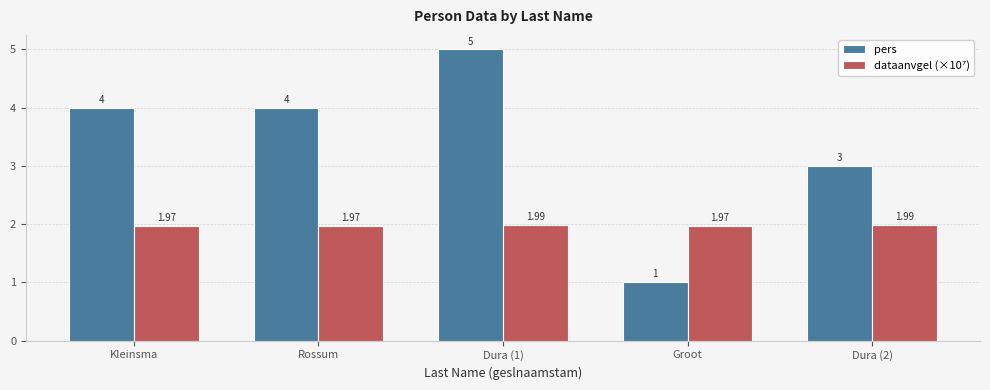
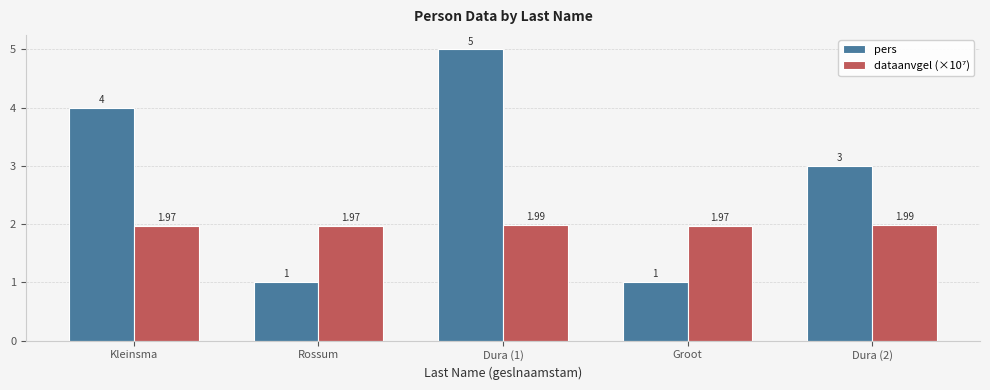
  {
    "pers": {
      "Kleinsma": 4,
-     "Rossum": 4,
+     "Rossum": 1,
      "Dura (1)": 5,
      "Groot": 1,
      "Dura (2)": 3
    },
    "dataanvgel (×10⁷)": {
      "Kleinsma": 1.97,
      "Rossum": 1.97,
      "Dura (1)": 1.99,
      "Groot": 1.97,
      "Dura (2)": 1.99
    }
  }
